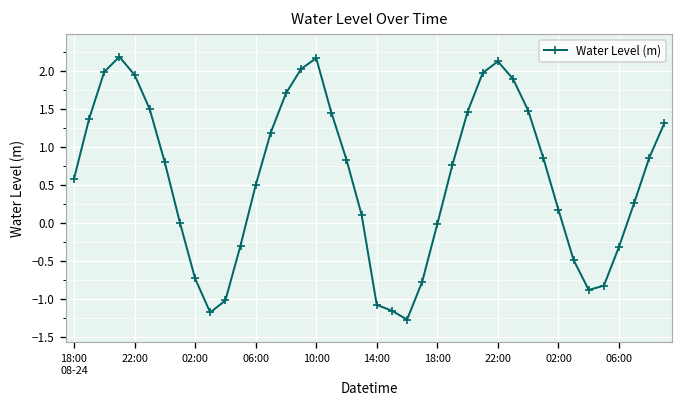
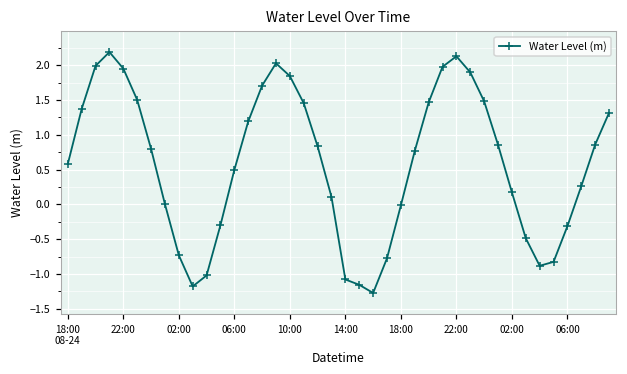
  {
    "18:00 08-24": 0.6,
-   "10:00": 2.2,
+   "10:00": 1.8,
    "14:00": -1.1,
    "18:00": 0.0
  }
